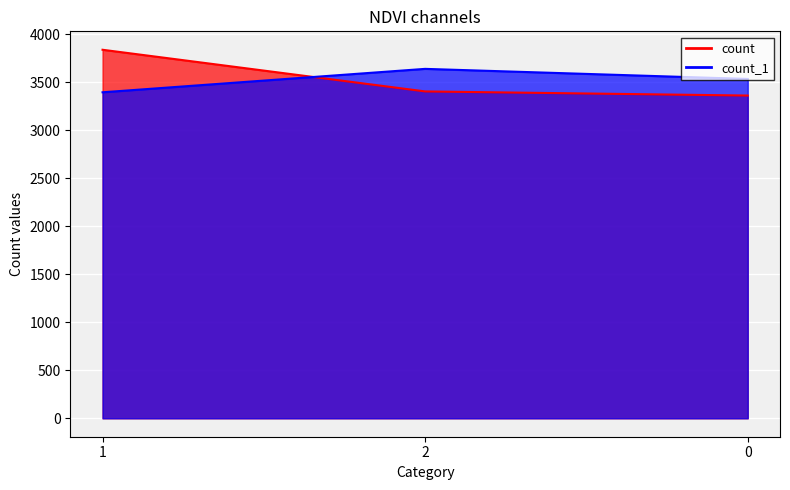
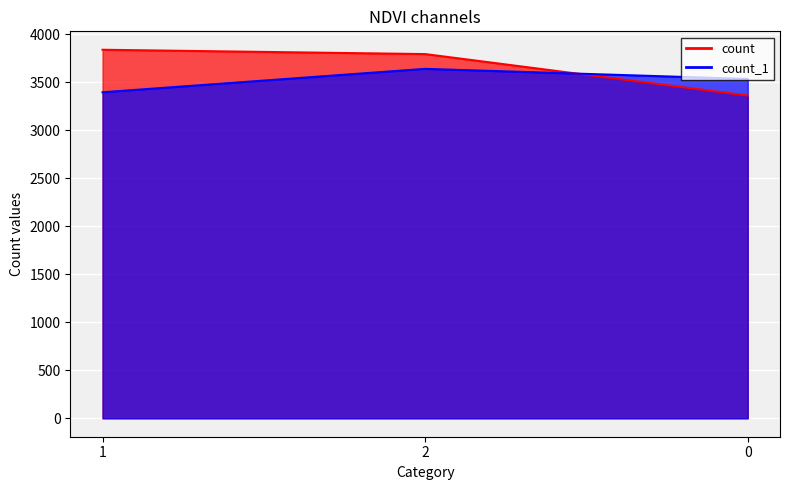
  {
    "count": {
      "1": 3800,
-     "2": 3400,
+     "2": 3800,
      "0": 3400
    },
    "count_1": {
      "1": 3400,
      "2": 3600
    }
  }
